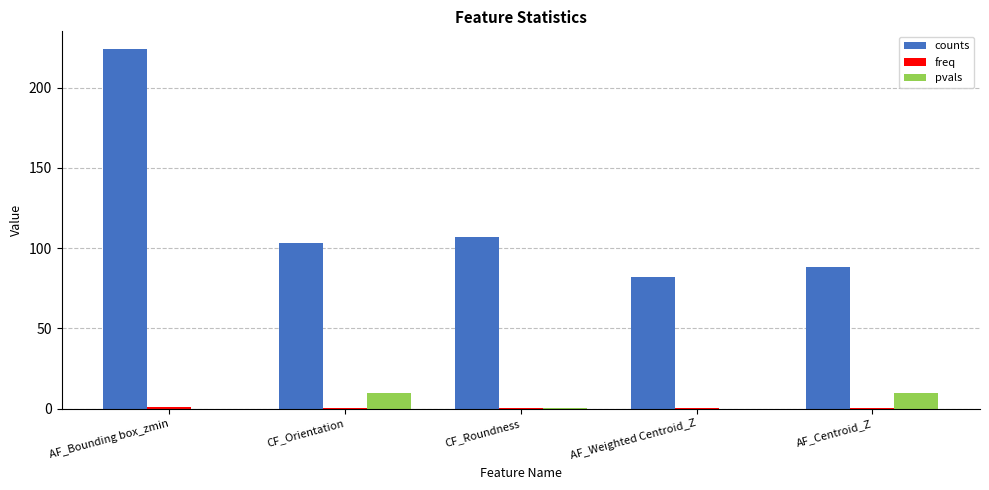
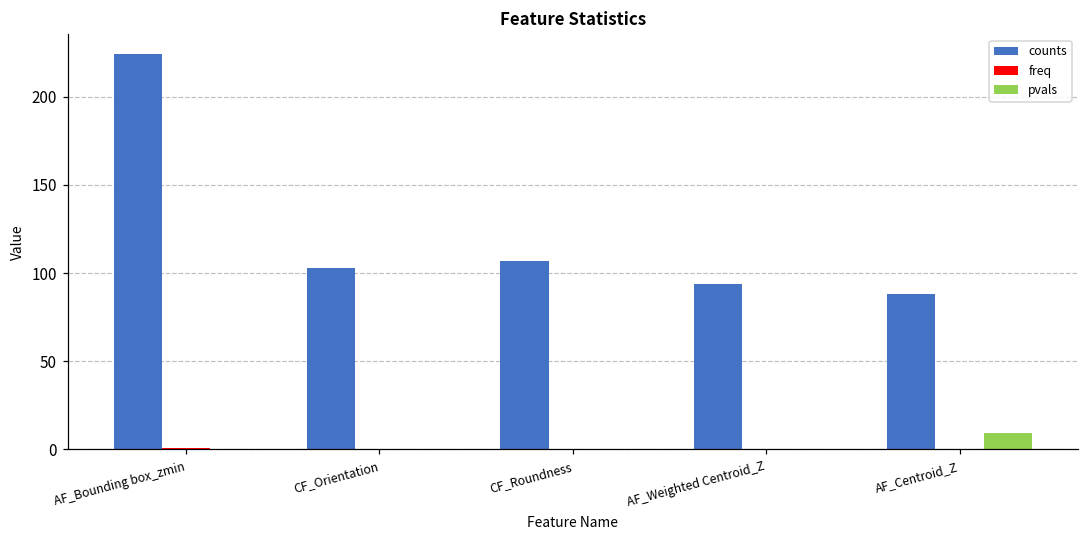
  {
    "counts": {
      "AF_Bounding box_zmin": 224,
      "CF_Orientation": 103,
      "CF_Roundness": 107,
-     "AF_Weighted Centroid_Z": 82,
+     "AF_Weighted Centroid_Z": 94,
      "AF_Centroid_Z": 88
    },
    "pvals": {
-     "CF_Orientation": 10,
+     "CF_Orientation": 0,
      "AF_Centroid_Z": 10
    }
  }
